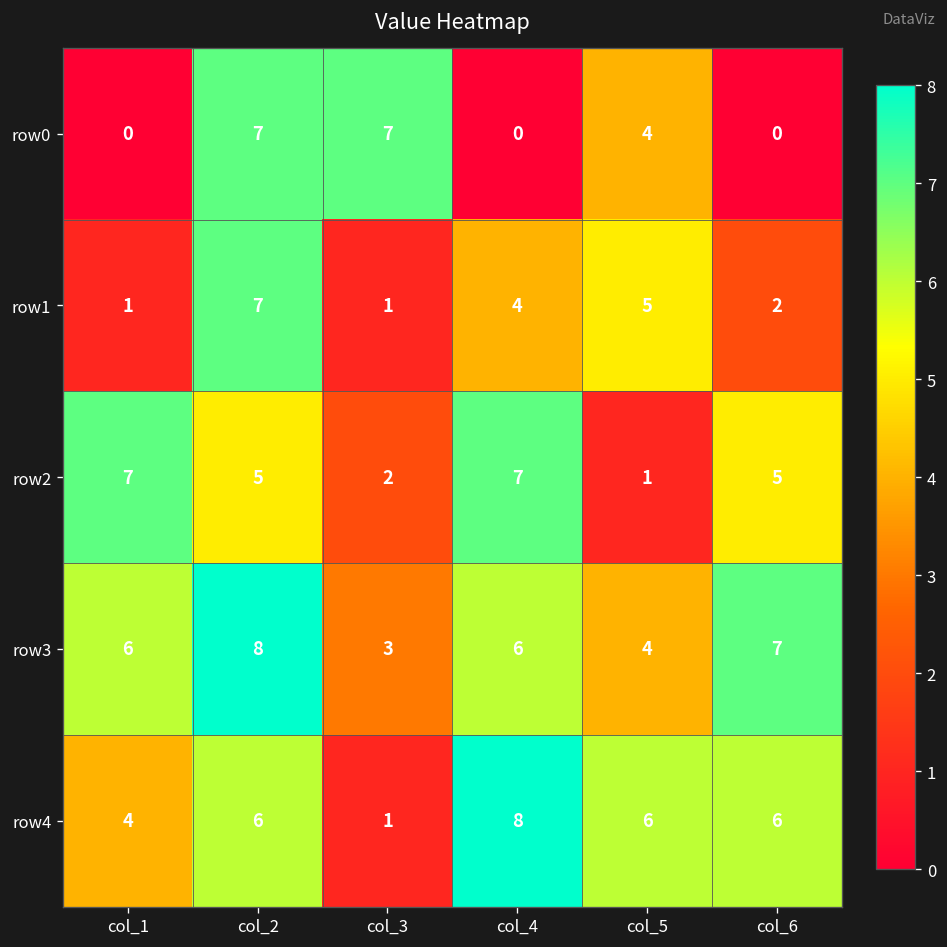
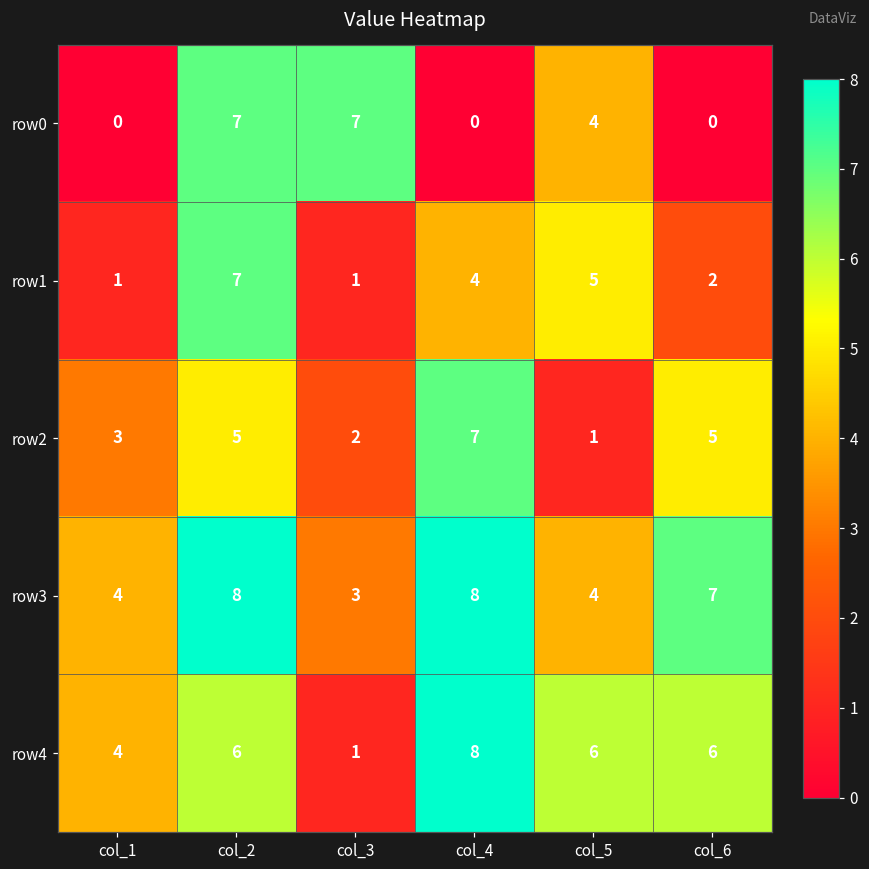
  {
    "row0": {
      "col_1": 0,
      "col_2": 7,
      "col_3": 7,
      "col_4": 0,
      "col_5": 4,
      "col_6": 0
    },
    "row1": {
      "col_1": 1,
      "col_2": 7,
      "col_3": 1,
      "col_4": 4,
      "col_5": 5,
      "col_6": 2
    },
    "row2": {
-     "col_1": 7,
+     "col_1": 3,
      "col_2": 5,
      "col_3": 2,
      "col_4": 7,
      "col_5": 1,
      "col_6": 5
    },
    "row3": {
-     "col_1": 6,
+     "col_1": 4,
      "col_2": 8,
      "col_3": 3,
-     "col_4": 6,
+     "col_4": 8,
      "col_5": 4,
      "col_6": 7
    },
    "row4": {
      "col_1": 4,
      "col_2": 6,
      "col_3": 1,
      "col_4": 8,
      "col_5": 6,
      "col_6": 6
    }
  }
